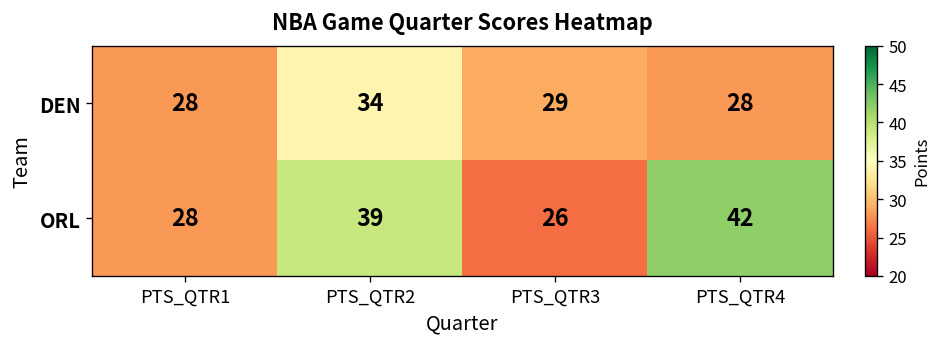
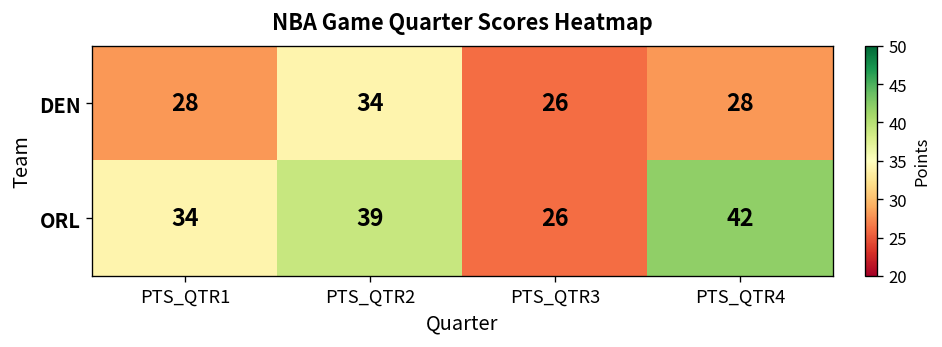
  {
    "DEN": {
      "PTS_QTR1": 28,
      "PTS_QTR2": 34,
-     "PTS_QTR3": 29,
+     "PTS_QTR3": 26,
      "PTS_QTR4": 28
    },
    "ORL": {
-     "PTS_QTR1": 28,
+     "PTS_QTR1": 34,
      "PTS_QTR2": 39,
      "PTS_QTR3": 26,
      "PTS_QTR4": 42
    }
  }
